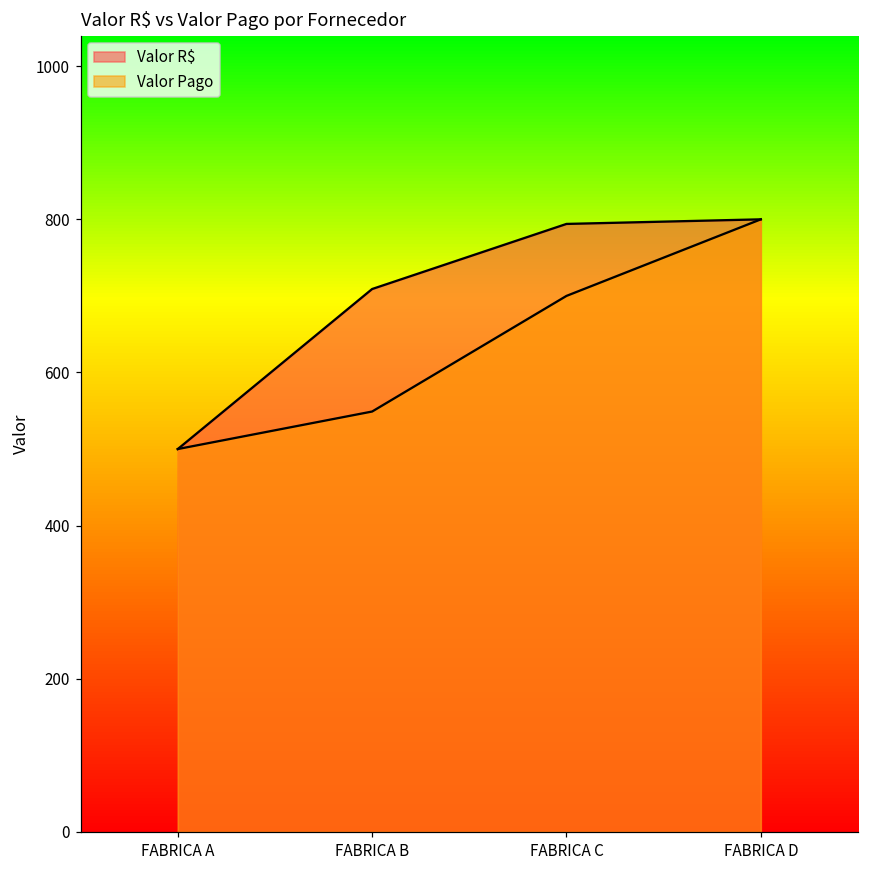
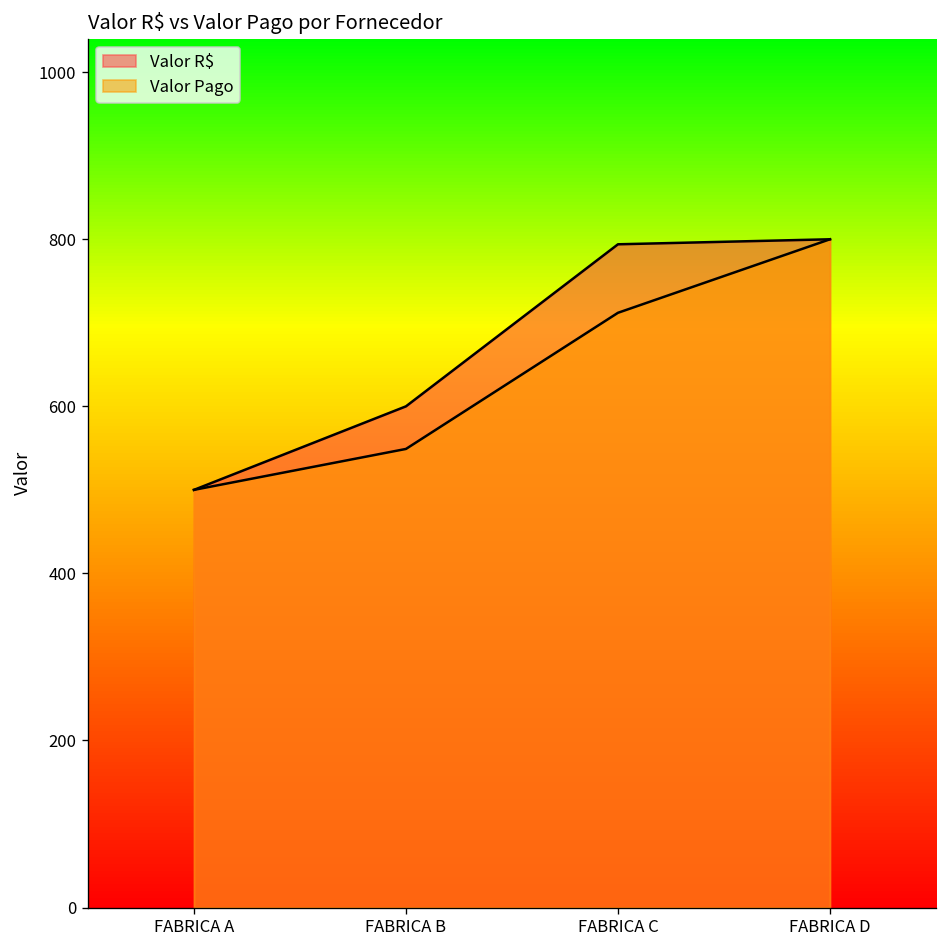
  {
    "Valor R$": {
-     "FABRICA B": 710,
+     "FABRICA B": 600,
      "FABRICA C": 790
    },
    "Valor Pago": {
      "FABRICA B": 550,
-     "FABRICA C": 700
+     "FABRICA C": 710
    }
  }
